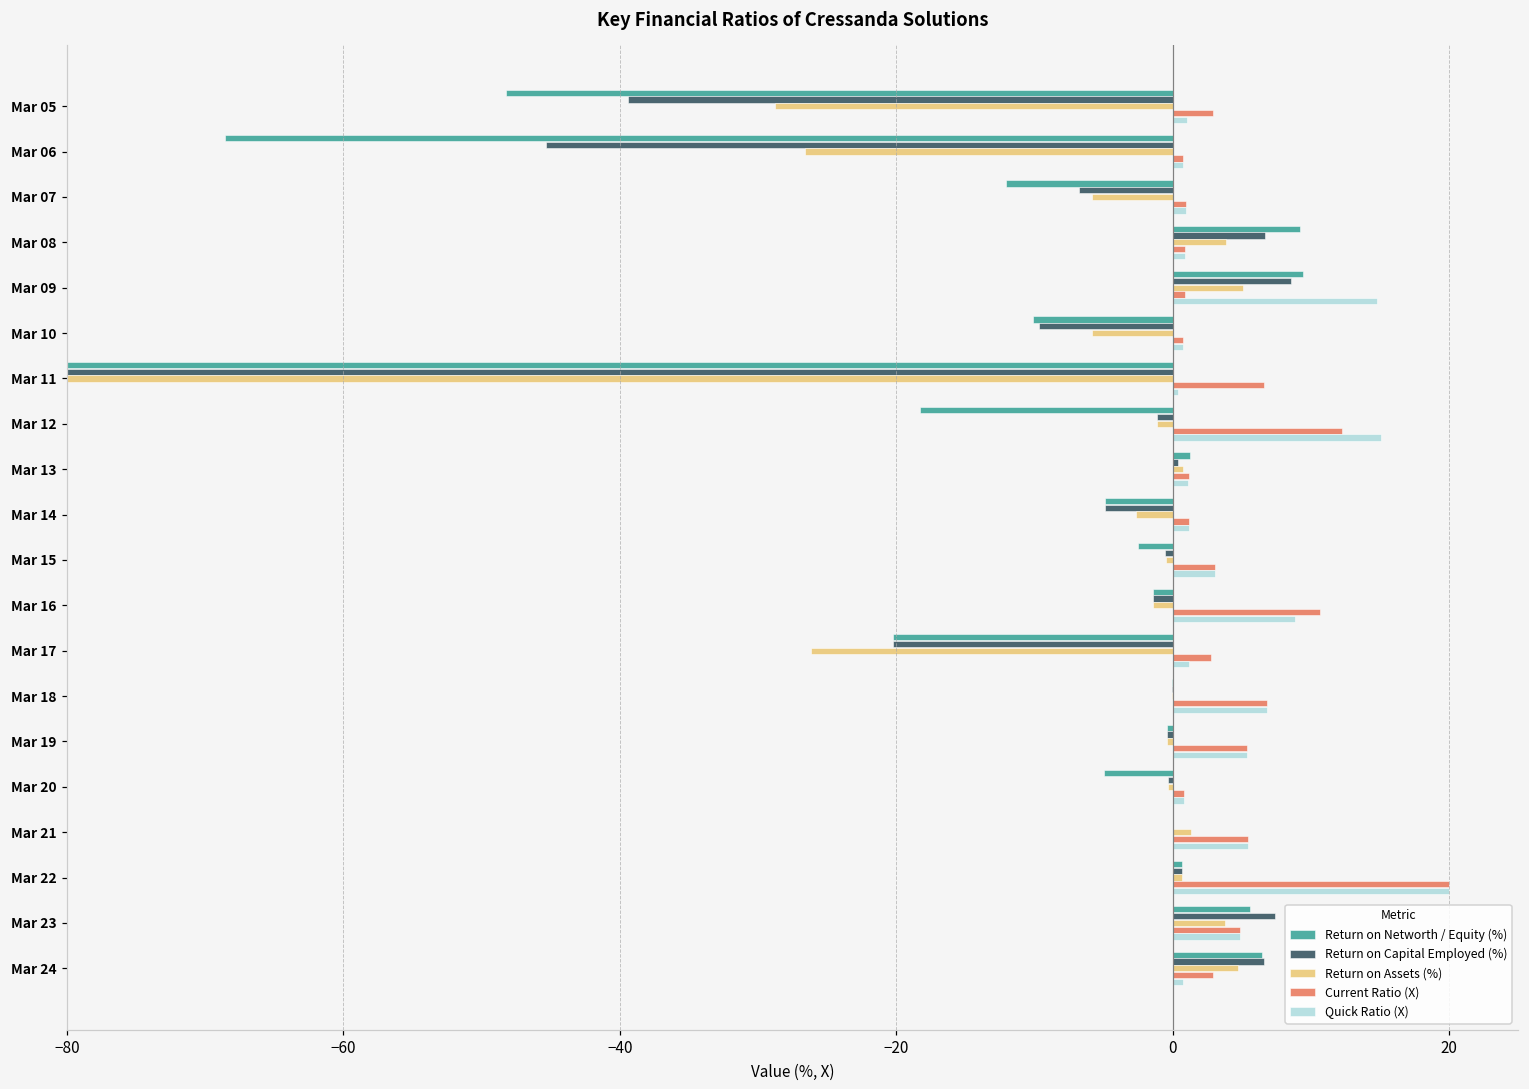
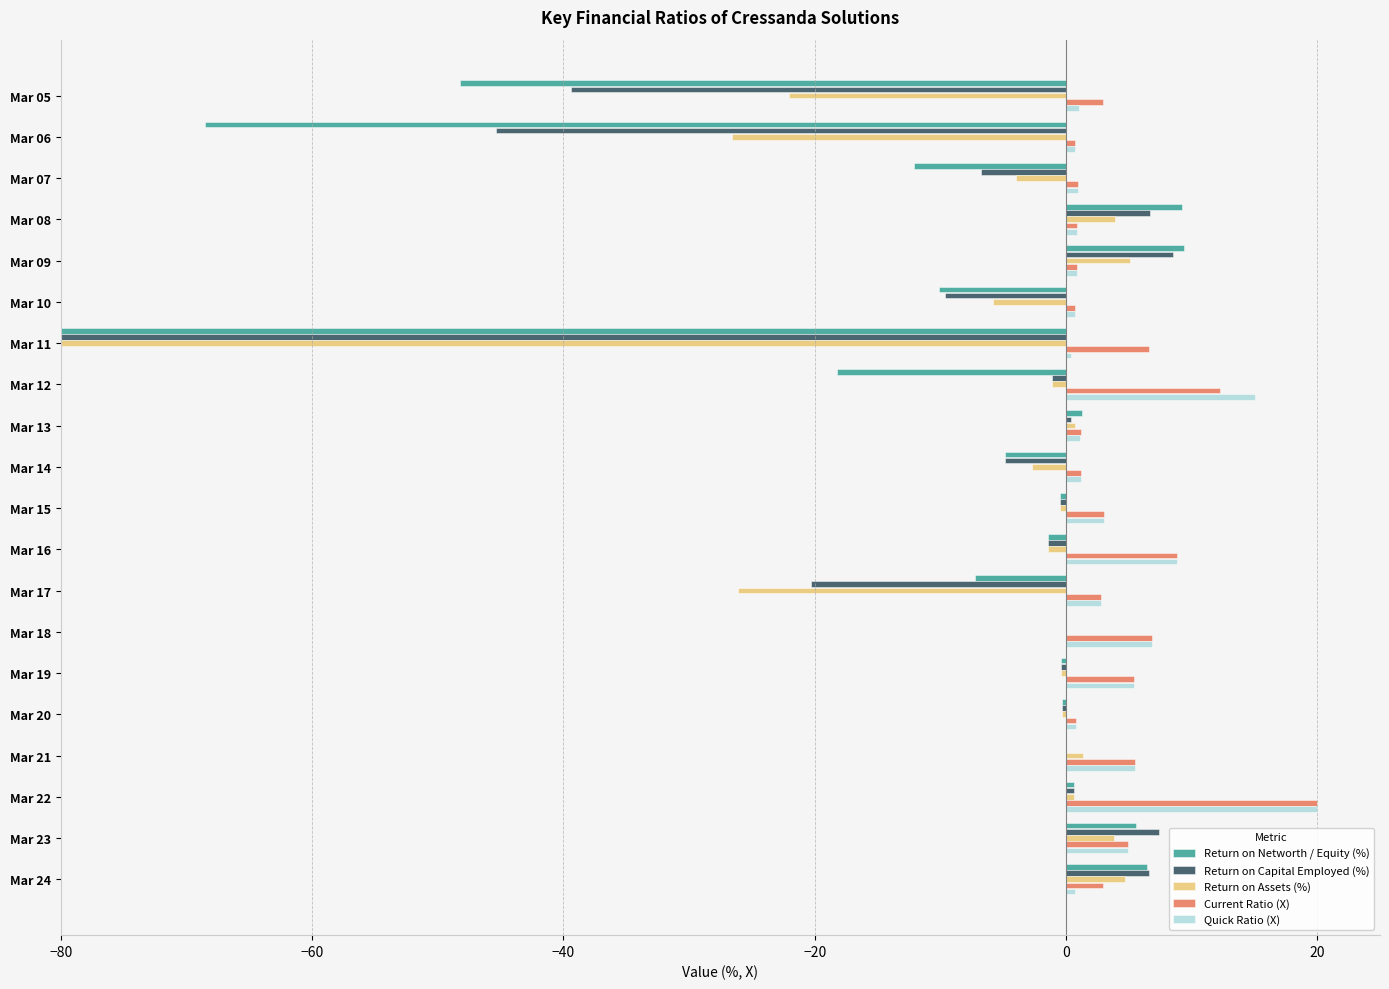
  {
    "Return on Networth / Equity (%)": {
      "Mar 05": -48.3,
      "Mar 06": -68.5,
      "Mar 07": -12.1,
      "Mar 08": 9.3,
      "Mar 09": 9.4,
      "Mar 10": -10.1,
      "Mar 11": -80.0,
      "Mar 12": -18.2,
      "Mar 13": 1.3,
      "Mar 14": -4.9,
-     "Mar 15": -2.5,
+     "Mar 15": -0.5,
      "Mar 16": -1.4,
-     "Mar 17": -20.3,
+     "Mar 17": -7.2,
      "Mar 19": -0.4,
-     "Mar 20": -5.0,
+     "Mar 20": -0.4,
      "Mar 22": 0.7,
      "Mar 23": 5.6,
      "Mar 24": 6.5
    },
    "Return on Capital Employed (%)": {
      "Mar 05": -39.4,
      "Mar 06": -45.4,
      "Mar 07": -6.8,
      "Mar 08": 6.7,
      "Mar 09": 8.5,
      "Mar 10": -9.6,
      "Mar 11": -80.0,
      "Mar 12": -1.1,
      "Mar 13": 0.4,
      "Mar 14": -4.9,
      "Mar 15": -0.5,
      "Mar 16": -1.4,
      "Mar 17": -20.3,
      "Mar 19": -0.4,
      "Mar 20": -0.4,
      "Mar 22": 0.7,
      "Mar 23": 7.4,
      "Mar 24": 6.6
    },
    "Return on Assets (%)": {
-     "Mar 05": -28.8,
+     "Mar 05": -22.0,
      "Mar 06": -26.6,
-     "Mar 07": -5.9,
+     "Mar 07": -4.0,
      "Mar 08": 3.9,
      "Mar 09": 5.1,
      "Mar 10": -5.8,
      "Mar 11": -80.0,
      "Mar 12": -1.1,
      "Mar 13": 0.7,
      "Mar 14": -2.7,
      "Mar 15": -0.5,
      "Mar 16": -1.4,
      "Mar 17": -26.1,
      "Mar 19": -0.4,
      "Mar 20": -0.4,
      "Mar 21": 1.4,
      "Mar 22": 0.7,
      "Mar 23": 3.8,
      "Mar 24": 4.7
    },
    "Current Ratio (X)": {
      "Mar 05": 2.9,
      "Mar 06": 0.7,
      "Mar 07": 1.0,
      "Mar 08": 0.9,
      "Mar 09": 0.9,
      "Mar 10": 0.7,
      "Mar 11": 6.6,
      "Mar 12": 12.2,
      "Mar 13": 1.2,
      "Mar 14": 1.2,
      "Mar 15": 3.1,
-     "Mar 16": 10.7,
+     "Mar 16": 8.9,
      "Mar 17": 2.8,
      "Mar 18": 6.8,
      "Mar 19": 5.4,
      "Mar 20": 0.8,
      "Mar 21": 5.5,
      "Mar 22": 20.0,
      "Mar 23": 4.9,
      "Mar 24": 2.9
    },
    "Quick Ratio (X)": {
      "Mar 05": 1.1,
      "Mar 06": 0.7,
      "Mar 07": 1.0,
      "Mar 08": 0.9,
-     "Mar 09": 14.8,
+     "Mar 09": 0.9,
      "Mar 10": 0.7,
      "Mar 11": 0.4,
      "Mar 12": 15.1,
      "Mar 13": 1.1,
      "Mar 14": 1.2,
      "Mar 15": 3.1,
      "Mar 16": 8.9,
-     "Mar 17": 1.2,
+     "Mar 17": 2.8,
      "Mar 18": 6.8,
      "Mar 19": 5.4,
      "Mar 20": 0.8,
      "Mar 21": 5.5,
      "Mar 22": 20.0,
      "Mar 23": 4.9,
      "Mar 24": 0.7
    }
  }
